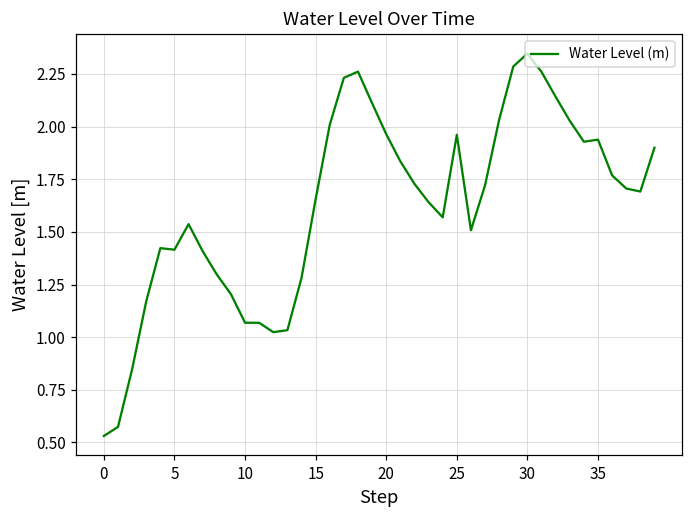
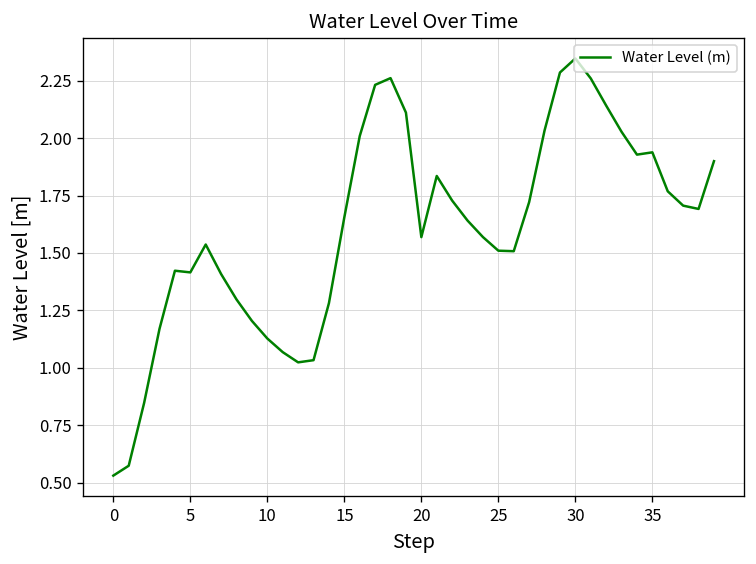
  {
    "0": 0.53,
    "5": 1.42,
-   "10": 1.07,
+   "10": 1.13,
    "15": 1.66,
-   "20": 1.96,
-   "25": 1.96,
+   "20": 1.57,
+   "25": 1.51,
    "35": 1.94
  }
